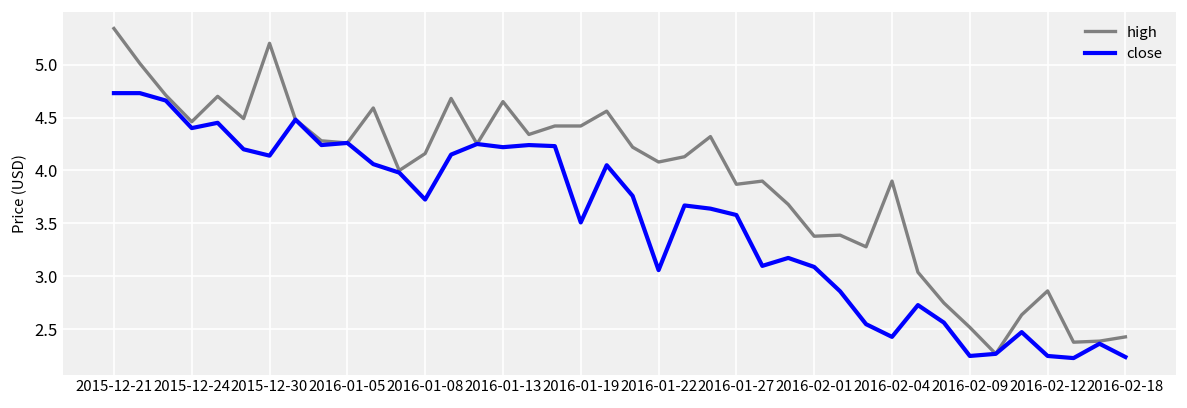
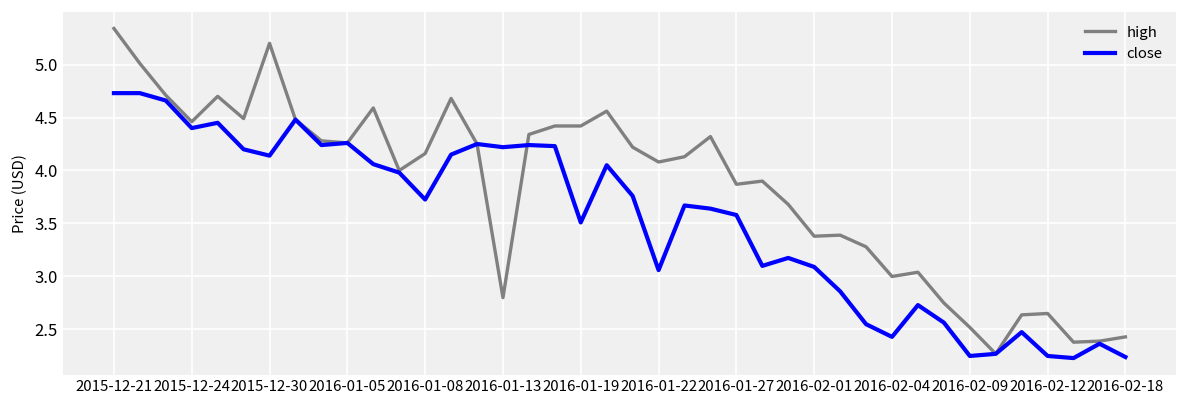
  {
    "high": {
      "2015-12-21": 5.3,
      "2015-12-24": 4.5,
      "2015-12-30": 5.2,
      "2016-01-08": 4.2,
-     "2016-01-13": 4.7,
+     "2016-01-13": 2.8,
      "2016-01-19": 4.4,
      "2016-01-22": 4.1,
      "2016-01-27": 3.9,
      "2016-02-01": 3.4,
-     "2016-02-04": 3.9,
+     "2016-02-04": 3.0,
      "2016-02-09": 2.5,
-     "2016-02-12": 2.9,
+     "2016-02-12": 2.7,
      "2016-02-18": 2.4
    },
    "close": {
      "2015-12-21": 4.7,
      "2015-12-24": 4.4,
      "2015-12-30": 4.1,
      "2016-01-08": 3.7,
      "2016-01-13": 4.2,
      "2016-01-19": 3.5,
      "2016-01-22": 3.1,
      "2016-01-27": 3.6,
      "2016-02-01": 3.1,
      "2016-02-04": 2.4,
      "2016-02-09": 2.3,
      "2016-02-12": 2.3,
      "2016-02-18": 2.2
    }
  }
